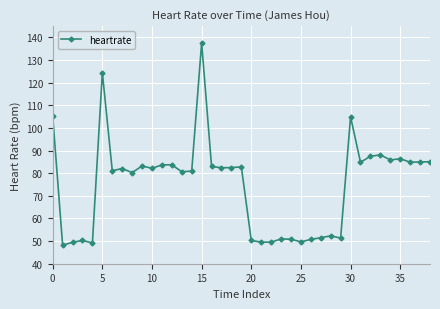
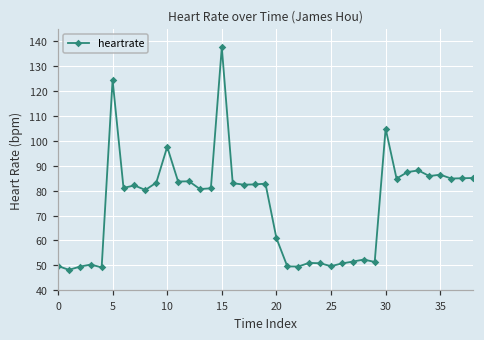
  {
-   "0": 105,
+   "0": 50,
    "5": 124,
-   "10": 82,
+   "10": 98,
    "15": 138,
-   "20": 50,
+   "20": 61,
    "25": 50,
    "30": 105,
    "35": 86
  }
